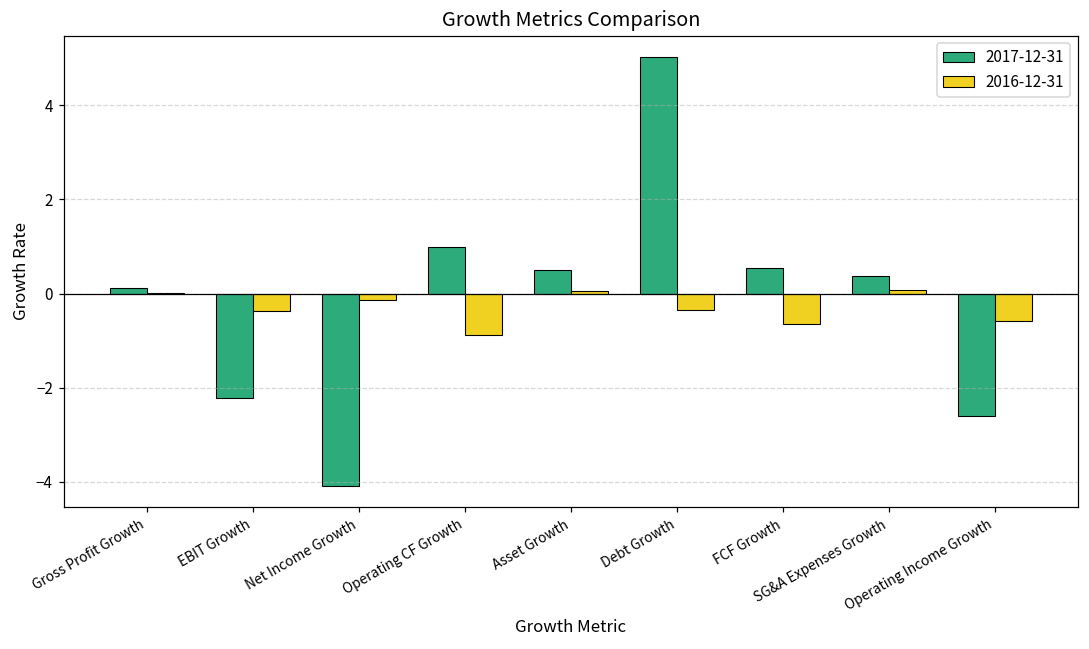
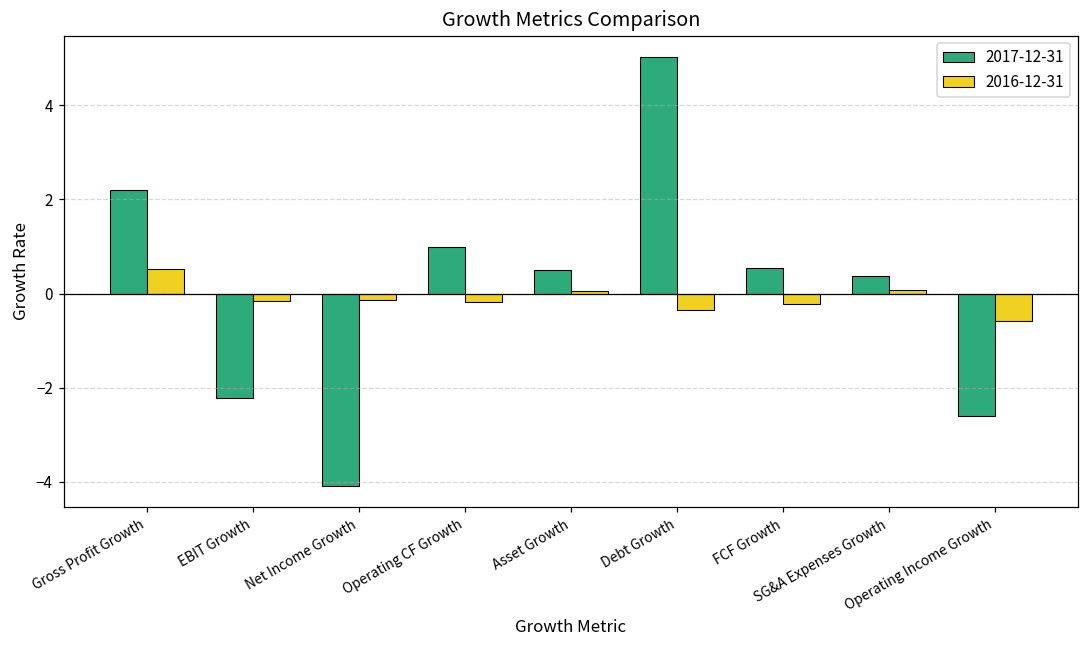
  {
    "2017-12-31": {
-     "Gross Profit Growth": 0.1,
+     "Gross Profit Growth": 2.2,
      "EBIT Growth": -2.2,
      "Net Income Growth": -4.1,
      "Operating CF Growth": 1.0,
      "Asset Growth": 0.5,
      "Debt Growth": 5.0,
      "FCF Growth": 0.5,
      "SG&A Expenses Growth": 0.4,
      "Operating Income Growth": -2.6
    },
    "2016-12-31": {
-     "Gross Profit Growth": 0.0,
-     "EBIT Growth": -0.4,
+     "Gross Profit Growth": 0.5,
+     "EBIT Growth": -0.2,
      "Net Income Growth": -0.1,
-     "Operating CF Growth": -0.9,
+     "Operating CF Growth": -0.2,
      "Asset Growth": 0.1,
      "Debt Growth": -0.4,
-     "FCF Growth": -0.7,
+     "FCF Growth": -0.2,
      "SG&A Expenses Growth": 0.1,
      "Operating Income Growth": -0.6
    }
  }
